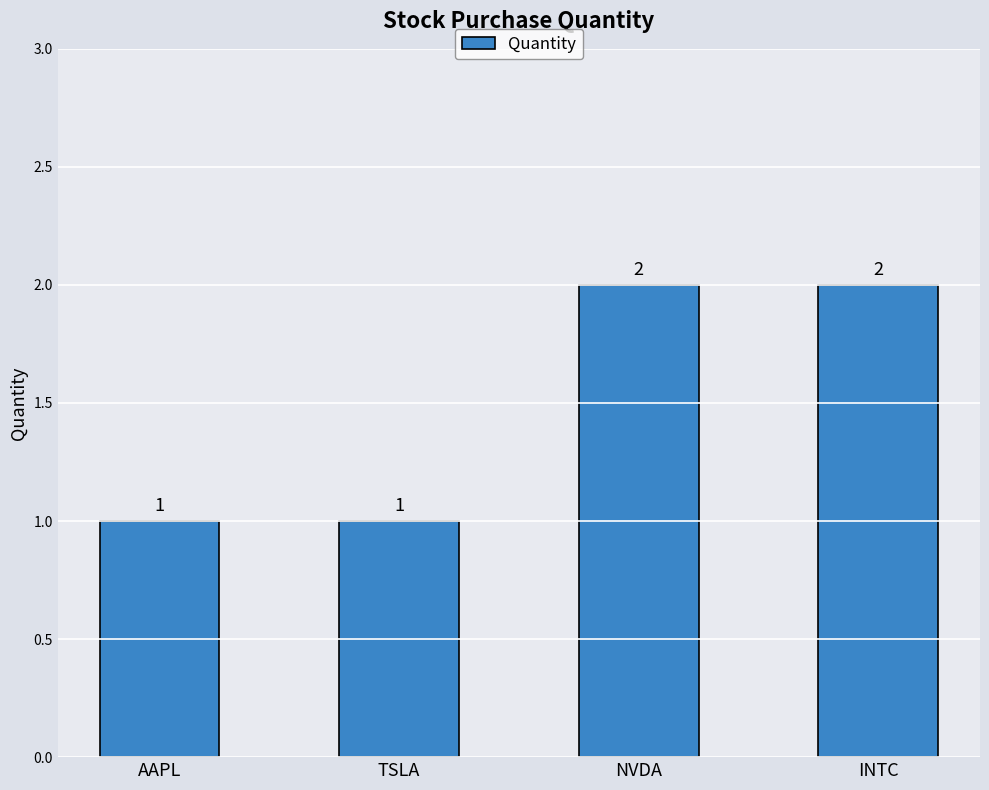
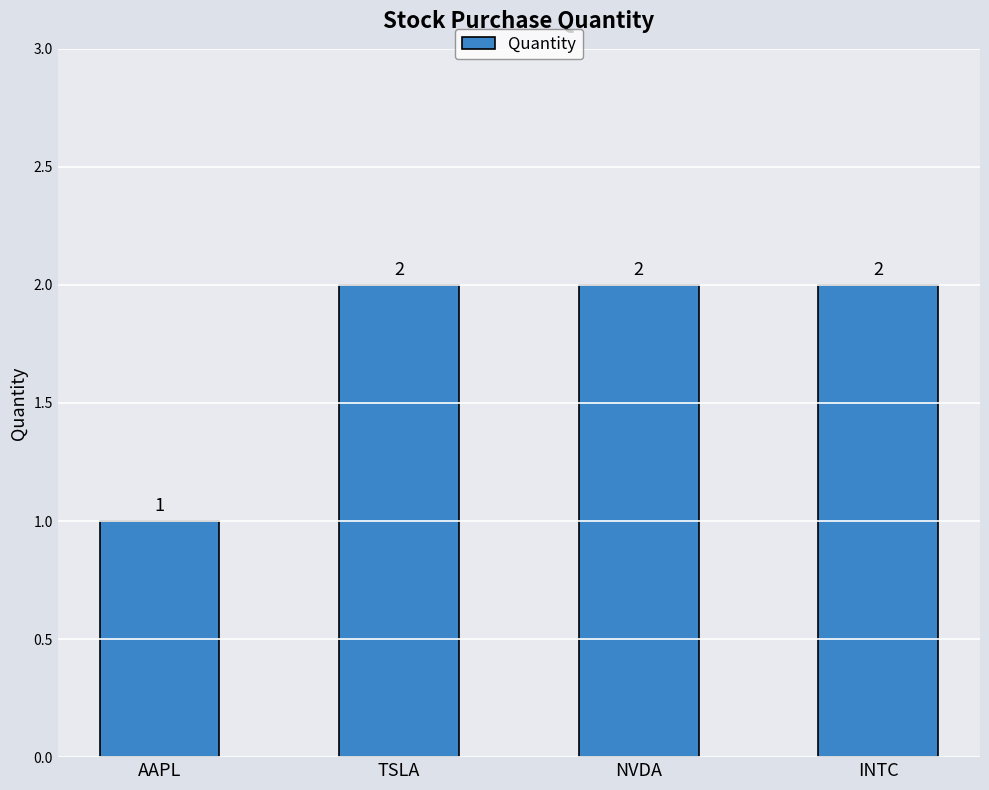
  {
    "AAPL": 1,
-   "TSLA": 1,
+   "TSLA": 2,
    "NVDA": 2,
    "INTC": 2
  }
